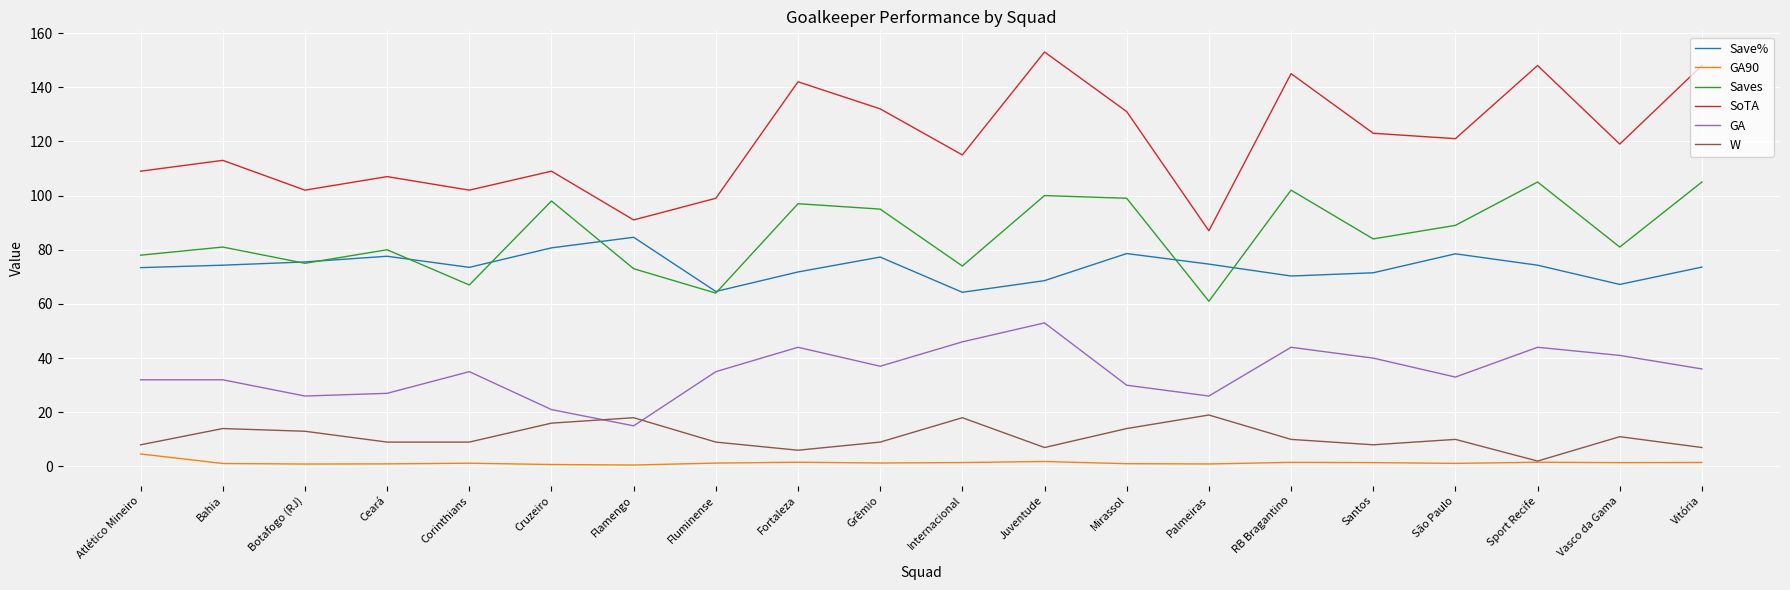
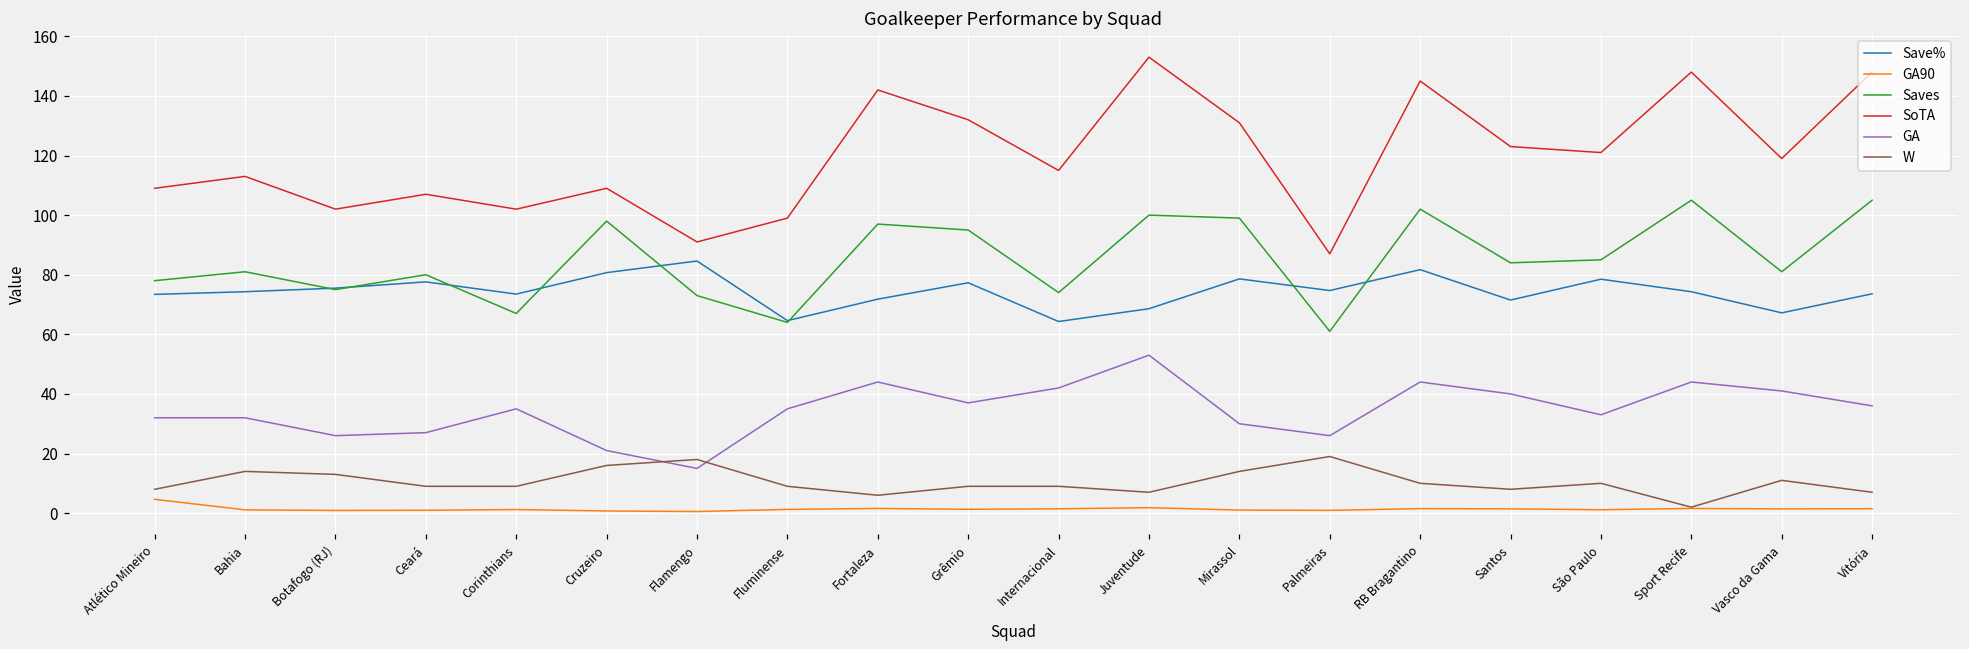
  {
    "Save%": {
      "Atlético Mineiro": 73,
      "Bahia": 74,
      "Ceará": 78,
      "Corinthians": 74,
      "Cruzeiro": 81,
      "Flamengo": 85,
      "Fortaleza": 72,
      "Grêmio": 77,
      "Internacional": 64,
      "Juventude": 69,
      "Mirassol": 79,
      "Palmeiras": 75,
-     "RB Bragantino": 70,
+     "RB Bragantino": 82,
      "Santos": 72,
      "São Paulo": 79,
      "Sport Recife": 74,
      "Vasco da Gama": 67,
      "Vitória": 74
    },
    "GA90": {
      "Atlético Mineiro": 5,
      "Bahia": 1,
      "Botafogo (RJ)": 1,
      "Ceará": 1,
      "Corinthians": 1,
      "Cruzeiro": 1,
      "Flamengo": 1,
      "Fluminense": 1,
      "Fortaleza": 2,
      "Grêmio": 1,
      "Internacional": 1,
      "Juventude": 2,
      "Mirassol": 1,
      "Palmeiras": 1,
      "RB Bragantino": 2,
      "Santos": 1,
      "São Paulo": 1,
      "Vasco da Gama": 1,
      "Vitória": 1
    },
    "Saves": {
      "Atlético Mineiro": 78,
      "Bahia": 81,
      "Ceará": 80,
      "Corinthians": 67,
      "Cruzeiro": 98,
      "Flamengo": 73,
      "Fortaleza": 97,
      "Grêmio": 95,
      "Internacional": 74,
      "Juventude": 100,
      "Mirassol": 99,
      "Palmeiras": 61,
      "RB Bragantino": 102,
      "Santos": 84,
-     "São Paulo": 89,
+     "São Paulo": 85,
      "Sport Recife": 105,
      "Vasco da Gama": 81,
      "Vitória": 105
    },
    "SoTA": {
      "Atlético Mineiro": 109,
      "Bahia": 113,
      "Botafogo (RJ)": 102,
      "Ceará": 107,
      "Corinthians": 102,
      "Cruzeiro": 109,
      "Flamengo": 91,
      "Fluminense": 99,
      "Fortaleza": 142,
      "Grêmio": 132,
      "Internacional": 115,
      "Juventude": 153,
      "Mirassol": 131,
      "Palmeiras": 87,
      "RB Bragantino": 145,
      "Santos": 123,
      "São Paulo": 121,
      "Sport Recife": 148,
      "Vasco da Gama": 119
    },
    "GA": {
      "Atlético Mineiro": 32,
      "Bahia": 32,
      "Botafogo (RJ)": 26,
      "Ceará": 27,
      "Corinthians": 35,
      "Cruzeiro": 21,
      "Flamengo": 15,
      "Fluminense": 35,
      "Fortaleza": 44,
      "Grêmio": 37,
-     "Internacional": 46,
+     "Internacional": 42,
      "Juventude": 53,
      "Mirassol": 30,
      "Palmeiras": 26,
      "RB Bragantino": 44,
      "Santos": 40,
      "São Paulo": 33,
      "Sport Recife": 44,
      "Vasco da Gama": 41,
      "Vitória": 36
    },
    "W": {
      "Atlético Mineiro": 8,
      "Bahia": 14,
      "Botafogo (RJ)": 13,
      "Ceará": 9,
      "Corinthians": 9,
      "Cruzeiro": 16,
      "Flamengo": 18,
      "Fluminense": 9,
      "Fortaleza": 6,
      "Grêmio": 9,
-     "Internacional": 18,
+     "Internacional": 9,
      "Juventude": 7,
      "Mirassol": 14,
      "Palmeiras": 19,
      "RB Bragantino": 10,
      "Santos": 8,
      "São Paulo": 10,
      "Vasco da Gama": 11,
      "Vitória": 7
    }
  }
